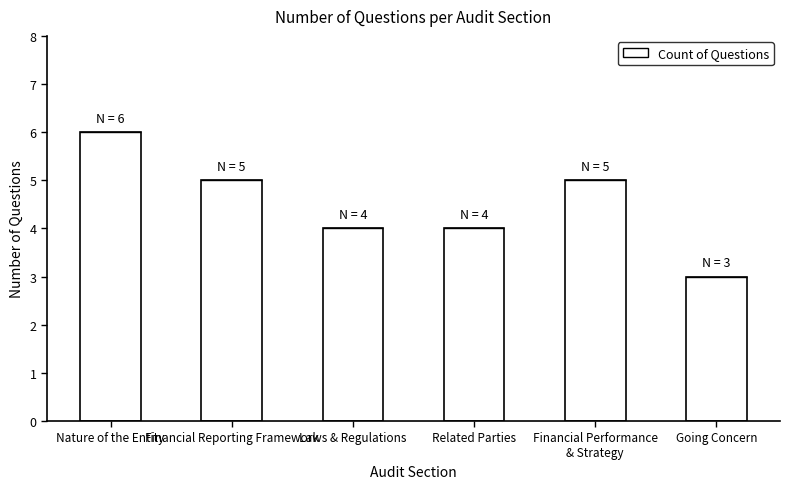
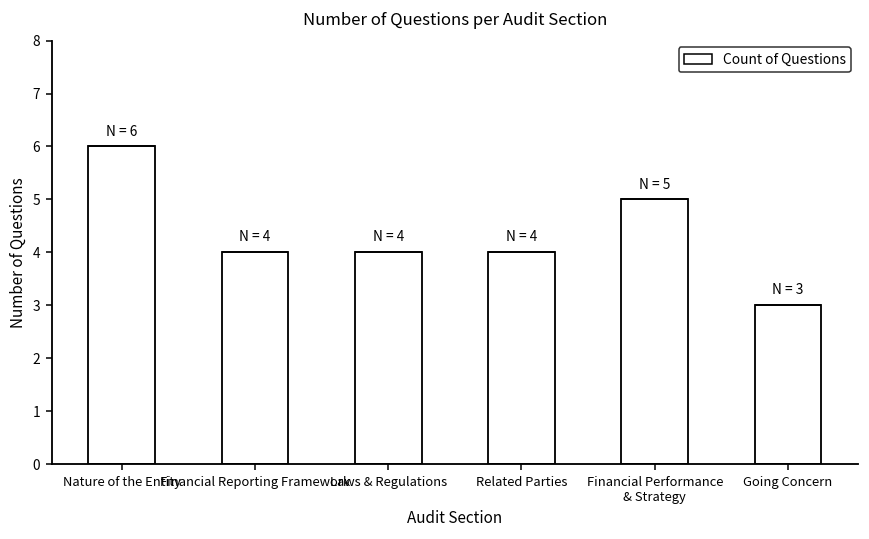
  {
-   "Financial Reporting Framework": 5,
+   "Financial Reporting Framework": 4,
    "Related Parties": 4,
    "Financial Performance & Strategy": 5,
    "Going Concern": 3
  }
